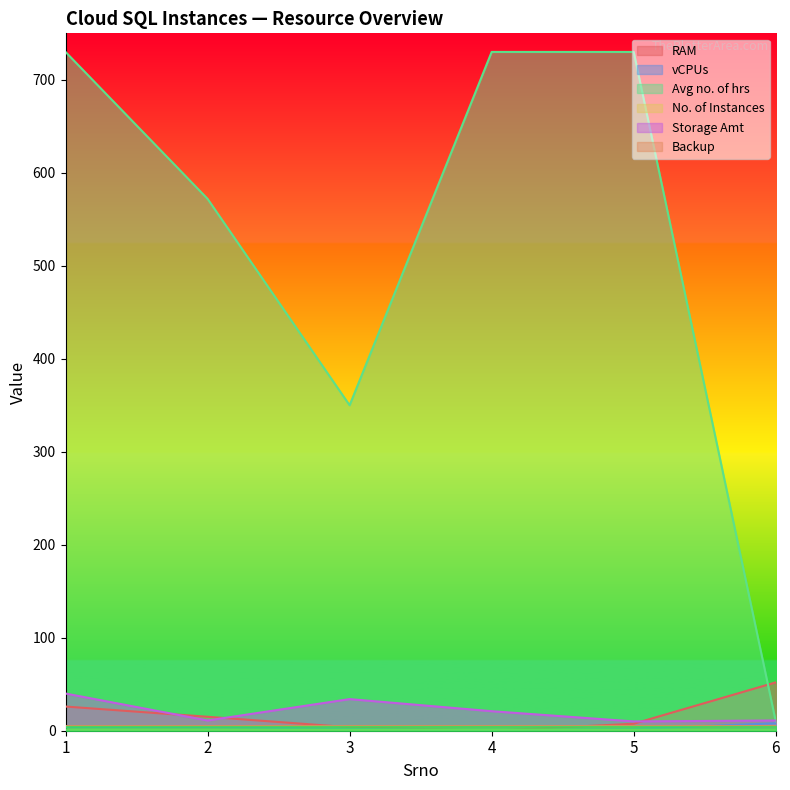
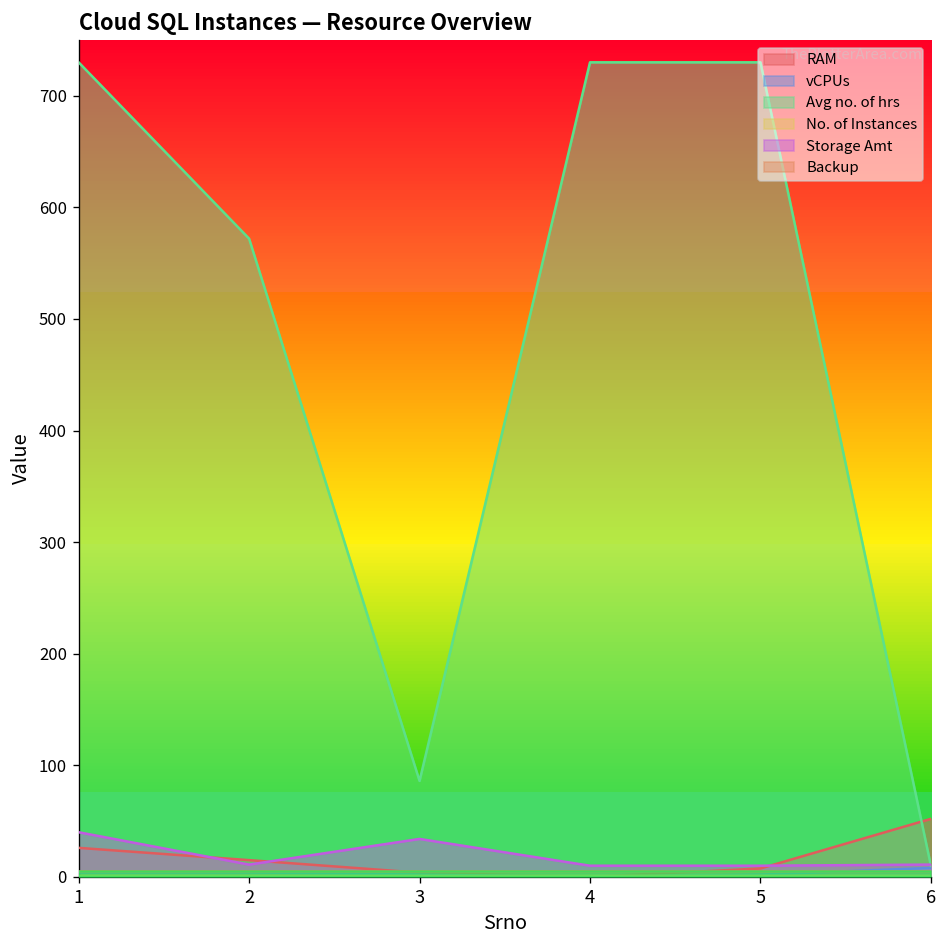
  {
    "Avg no. of hrs": {
      "1": 730,
      "2": 570,
-     "3": 350,
+     "3": 90,
      "4": 730
    },
    "Storage Amt": {
      "1": 40,
      "2": 10,
      "3": 30,
-     "4": 20
+     "4": 10
    }
  }
